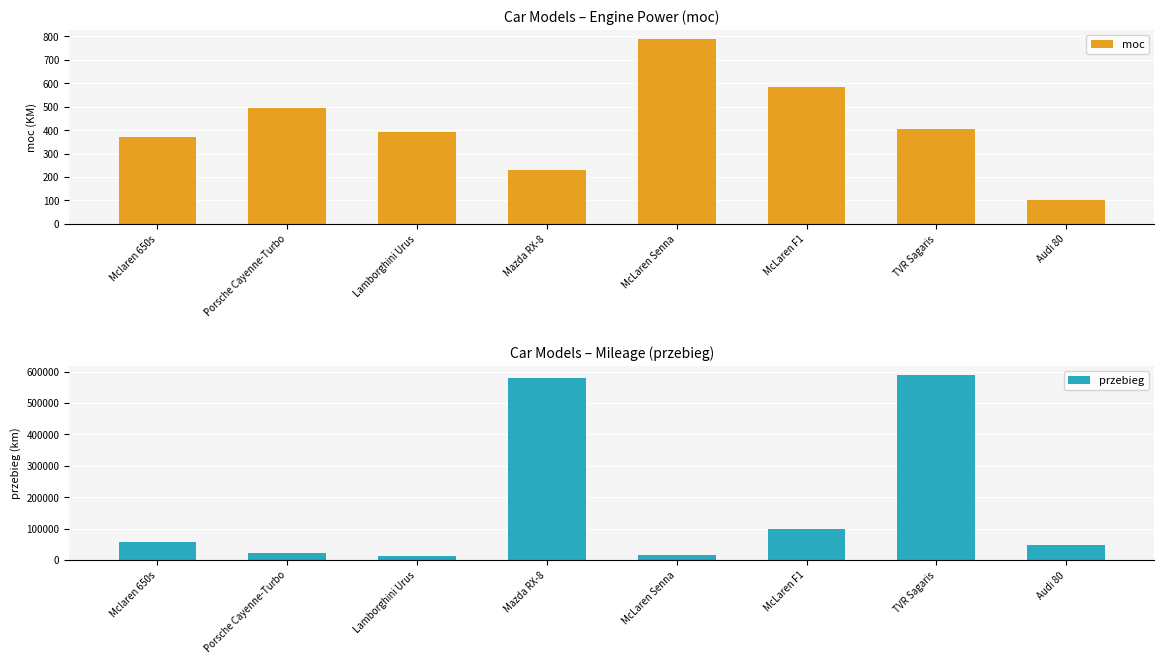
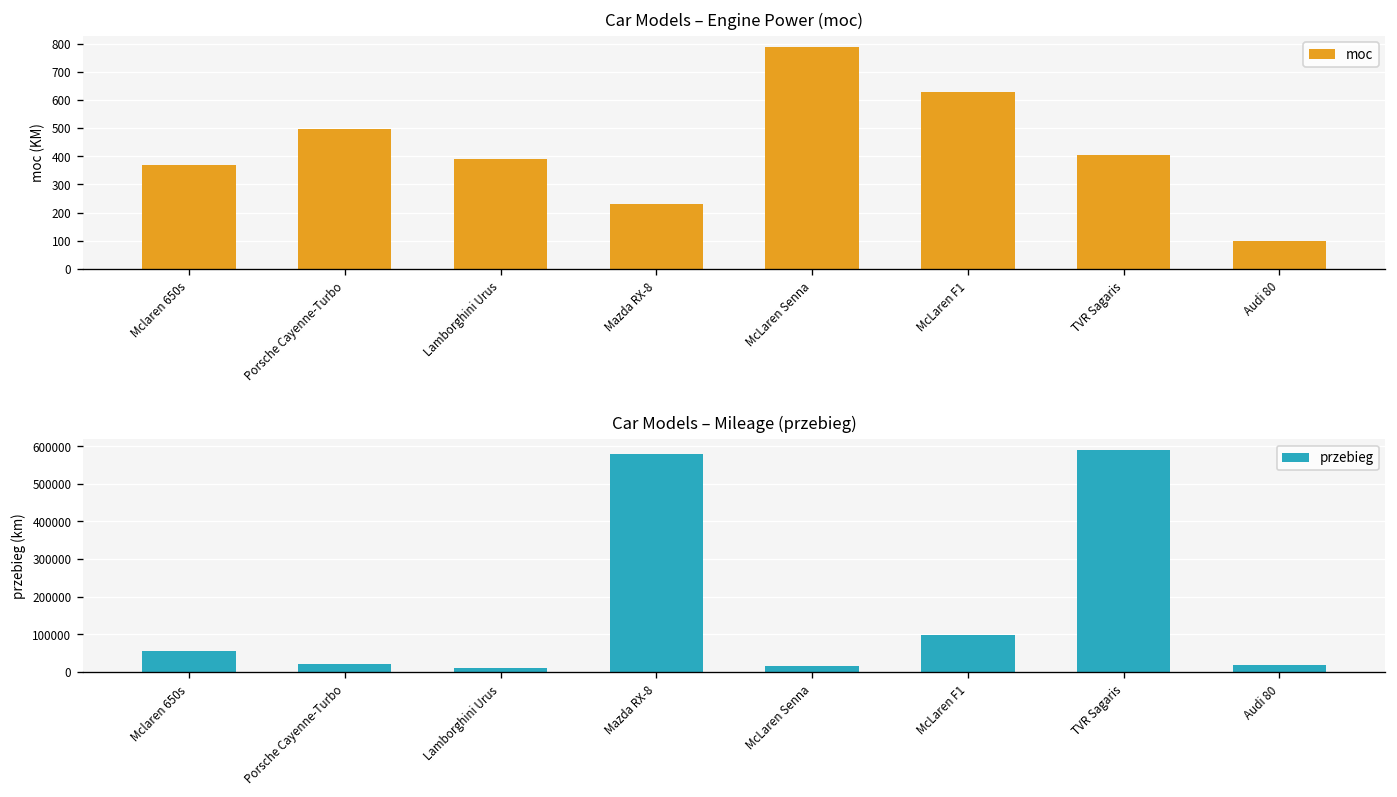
  {
    "Car Models – Engine Power (moc)": {
      "Mclaren 650s": 370,
      "Porsche Cayenne-Turbo": 500,
      "Lamborghini Urus": 390,
      "Mazda RX-8": 230,
      "McLaren Senna": 790,
-     "McLaren F1": 580,
+     "McLaren F1": 630,
      "TVR Sagaris": 410,
      "Audi 80": 100
    },
    "Car Models – Mileage (przebieg)": {
      "Mclaren 650s": 60000,
      "Porsche Cayenne-Turbo": 20000,
      "Lamborghini Urus": 10000,
      "Mazda RX-8": 580000,
      "McLaren Senna": 20000,
      "McLaren F1": 100000,
      "TVR Sagaris": 590000,
-     "Audi 80": 50000
+     "Audi 80": 20000
    }
  }
